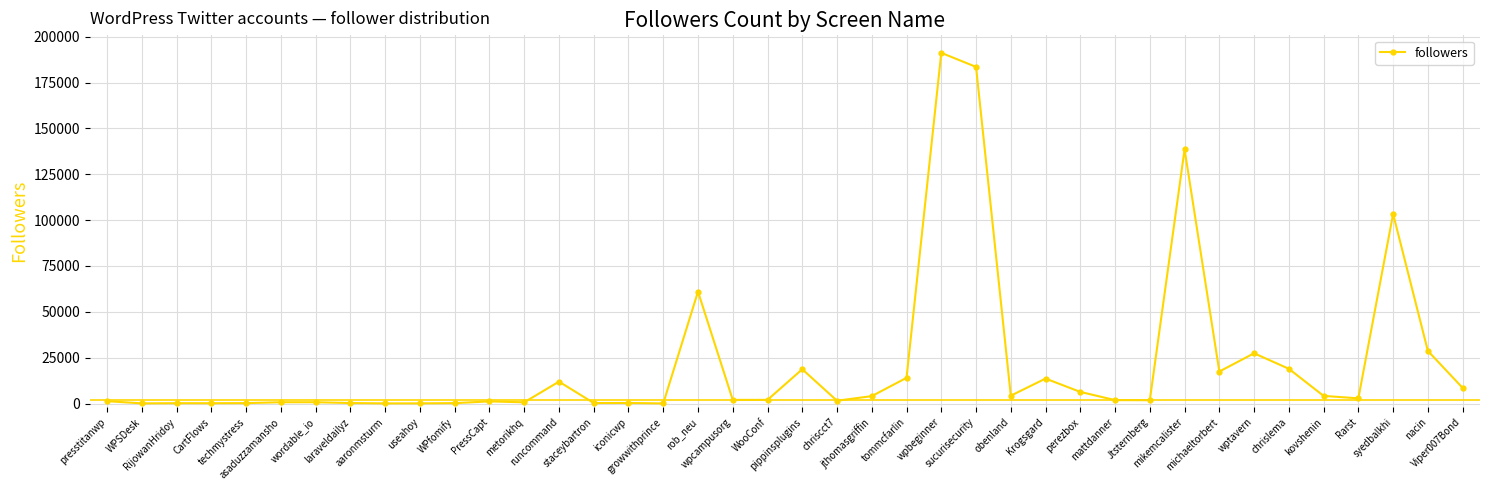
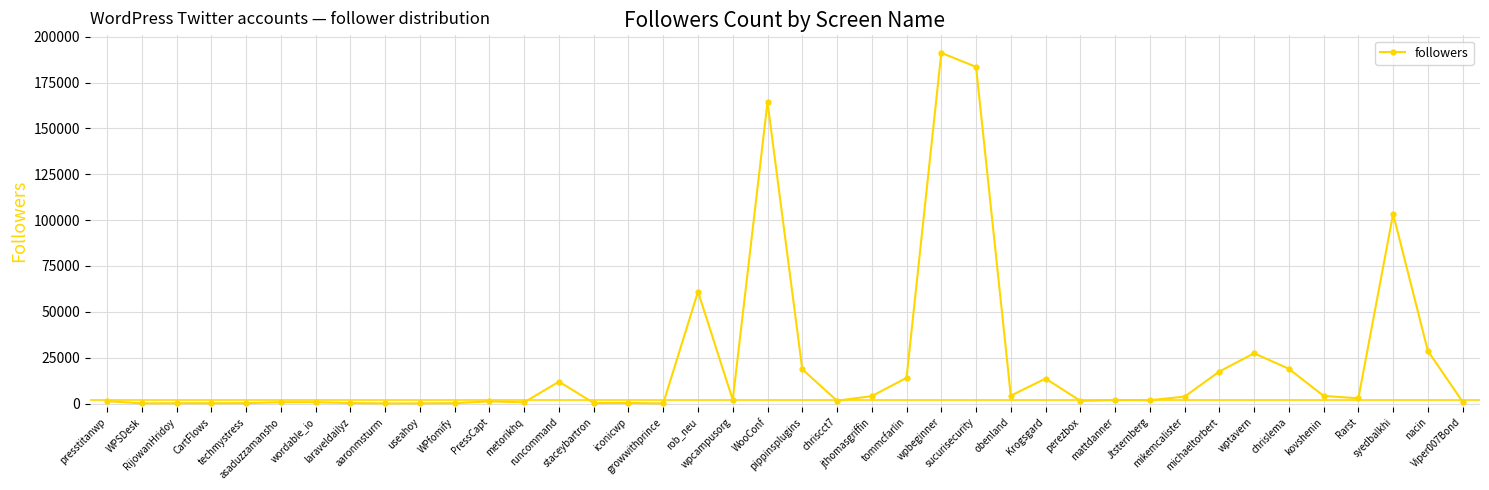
  {
    "presstitanwp": 1000,
    "WPSDesk": 0,
    "RijowanHridoy": 0,
    "CartFlows": 0,
    "techmystress": 0,
    "asaduzzamansho": 1000,
    "wordable_io": 1000,
    "laraveldailyz": 0,
    "aaronmsturm": 0,
    "useahoy": 0,
    "WPfomify": 0,
    "PressCapt": 1000,
    "metorikhq": 1000,
    "runcommand": 12000,
    "staceybartron": 0,
    "iconicwp": 0,
    "growwithprince": 0,
    "rob_neu": 61000,
    "wpcampusorg": 2000,
-   "WooConf": 2000,
+   "WooConf": 164000,
    "pippinsplugins": 19000,
    "chriscct7": 2000,
    "jthomasgriffin": 4000,
    "tommcfarlin": 14000,
    "wpbeginner": 191000,
    "sucurisecurity": 184000,
    "obenland": 4000,
    "Krogsgard": 14000,
-   "perezbox": 6000,
+   "perezbox": 1000,
    "mattdanner": 2000,
    "Jtsternberg": 2000,
-   "mikemcalister": 139000,
+   "mikemcalister": 4000,
    "michaeltorbert": 17000,
    "wptavern": 27000,
    "chrislema": 19000,
    "kovshenin": 4000,
    "Rarst": 3000,
    "syedbalkhi": 103000,
    "nacin": 29000,
-   "Viper007Bond": 9000
+   "Viper007Bond": 1000
  }
